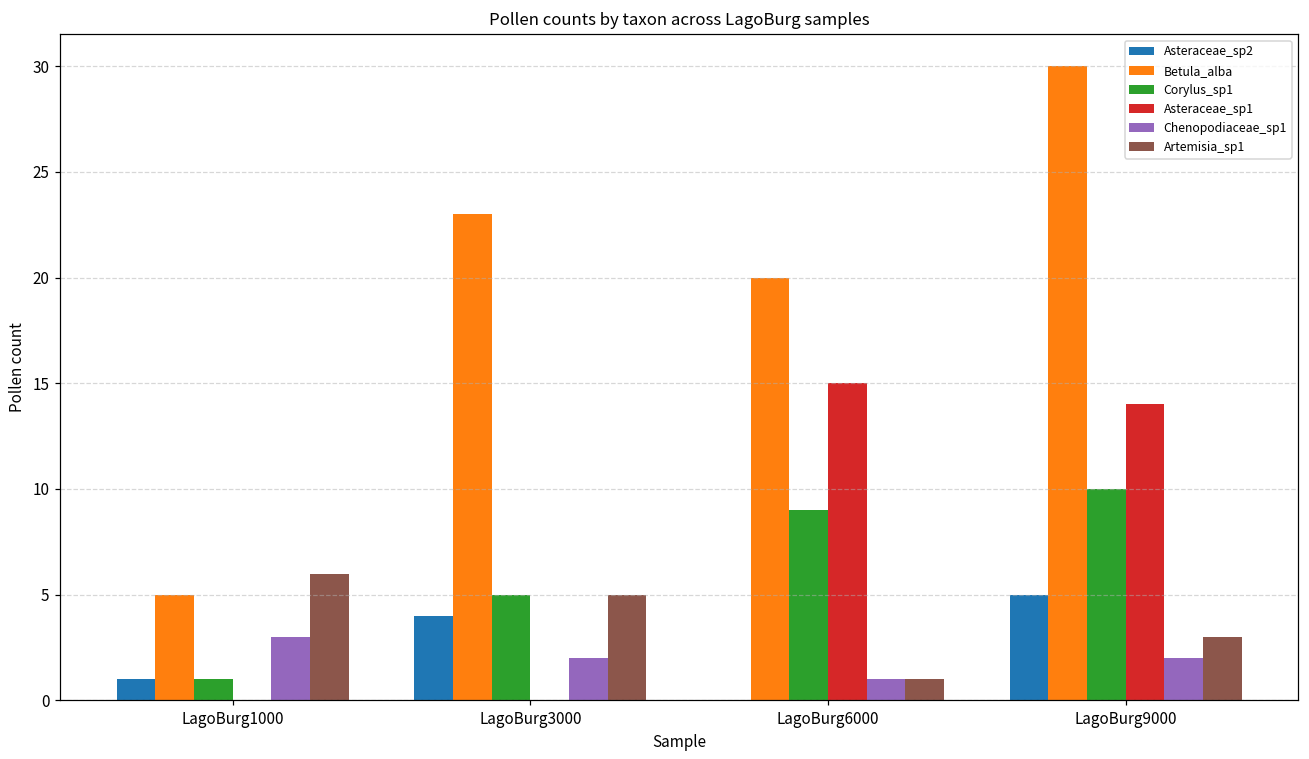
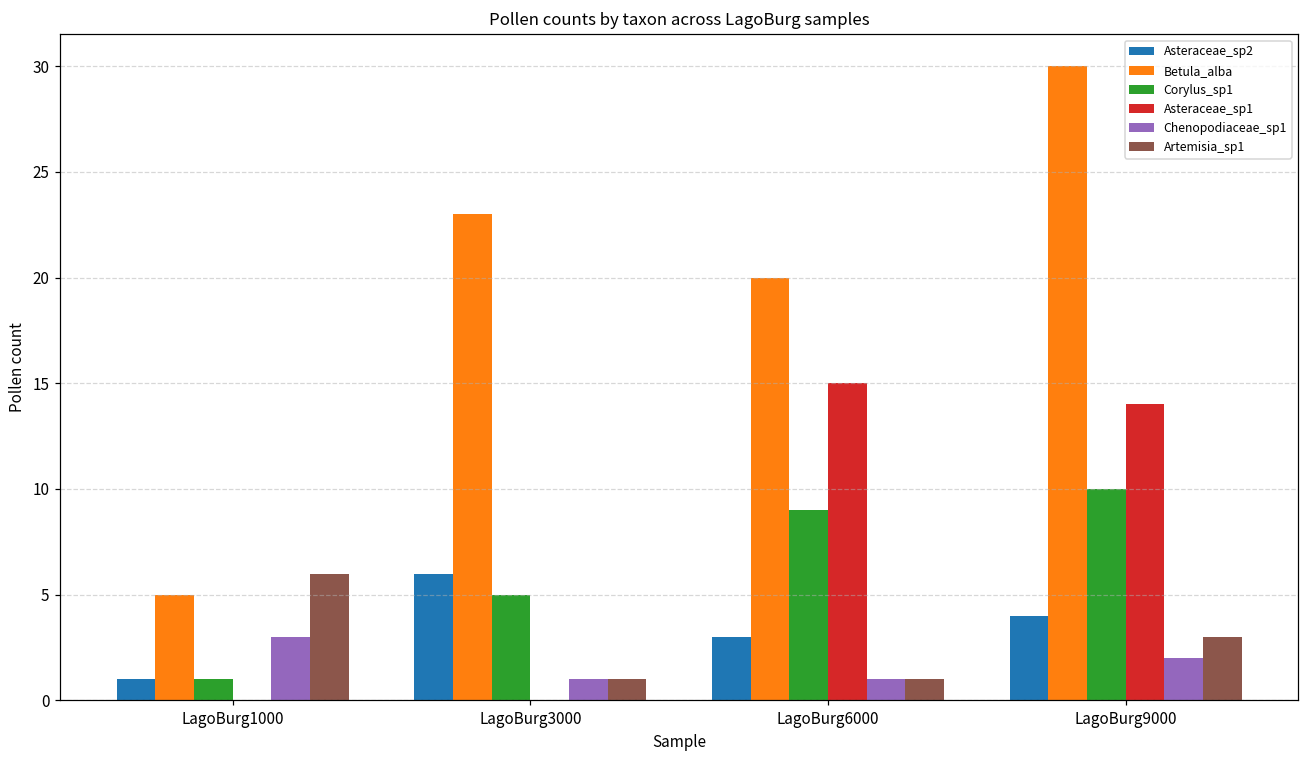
  {
    "Asteraceae_sp2": {
      "LagoBurg1000": 1,
-     "LagoBurg3000": 4,
-     "LagoBurg6000": 0,
-     "LagoBurg9000": 5
+     "LagoBurg3000": 6,
+     "LagoBurg6000": 3,
+     "LagoBurg9000": 4
    },
    "Betula_alba": {
      "LagoBurg1000": 5,
      "LagoBurg3000": 23,
      "LagoBurg6000": 20,
      "LagoBurg9000": 30
    },
    "Corylus_sp1": {
      "LagoBurg1000": 1,
      "LagoBurg3000": 5,
      "LagoBurg6000": 9,
      "LagoBurg9000": 10
    },
    "Asteraceae_sp1": {
      "LagoBurg1000": 0,
      "LagoBurg3000": 0,
      "LagoBurg6000": 15,
      "LagoBurg9000": 14
    },
    "Chenopodiaceae_sp1": {
      "LagoBurg1000": 3,
-     "LagoBurg3000": 2,
+     "LagoBurg3000": 1,
      "LagoBurg6000": 1,
      "LagoBurg9000": 2
    },
    "Artemisia_sp1": {
      "LagoBurg1000": 6,
-     "LagoBurg3000": 5,
+     "LagoBurg3000": 1,
      "LagoBurg6000": 1,
      "LagoBurg9000": 3
    }
  }
